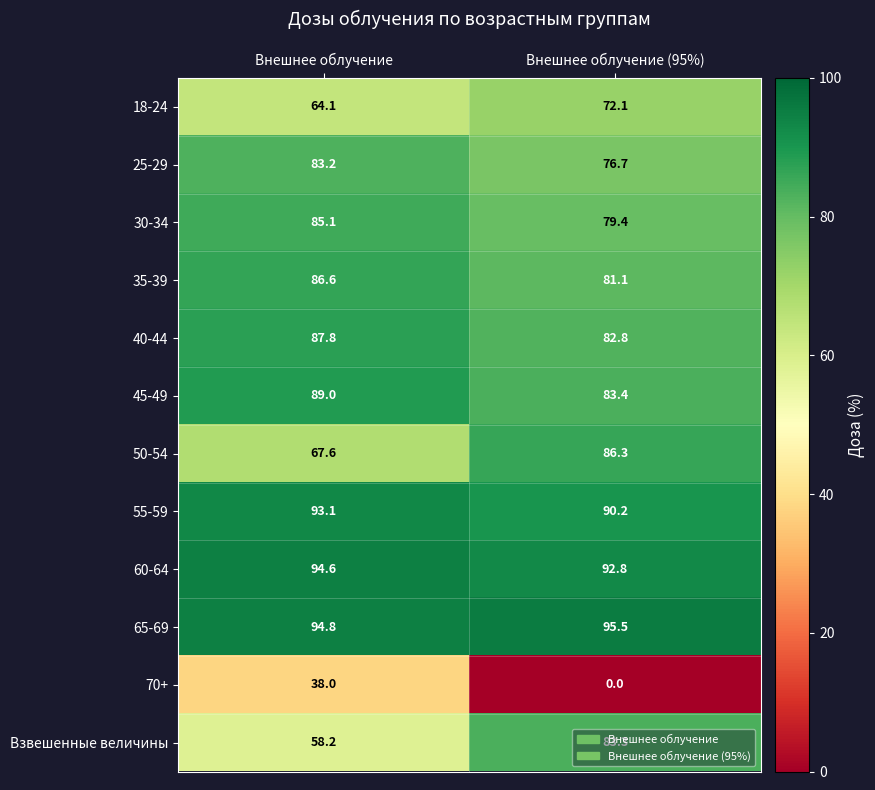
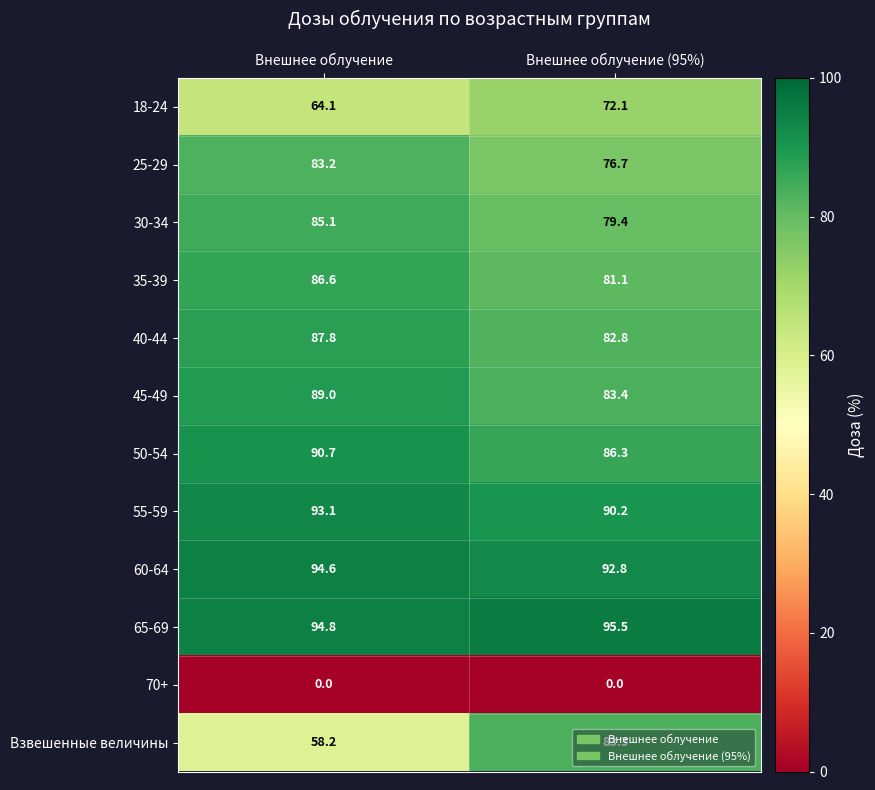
  {
    "18-24": {
      "Внешнее облучение": 64.1,
      "Внешнее облучение (95%)": 72.1
    },
    "25-29": {
      "Внешнее облучение": 83.2,
      "Внешнее облучение (95%)": 76.7
    },
    "30-34": {
      "Внешнее облучение": 85.1,
      "Внешнее облучение (95%)": 79.4
    },
    "35-39": {
      "Внешнее облучение": 86.6,
      "Внешнее облучение (95%)": 81.1
    },
    "40-44": {
      "Внешнее облучение": 87.8,
      "Внешнее облучение (95%)": 82.8
    },
    "45-49": {
      "Внешнее облучение": 89.0,
      "Внешнее облучение (95%)": 83.4
    },
    "50-54": {
-     "Внешнее облучение": 67.6,
+     "Внешнее облучение": 90.7,
      "Внешнее облучение (95%)": 86.3
    },
    "55-59": {
      "Внешнее облучение": 93.1,
      "Внешнее облучение (95%)": 90.2
    },
    "60-64": {
      "Внешнее облучение": 94.6,
      "Внешнее облучение (95%)": 92.8
    },
    "65-69": {
      "Внешнее облучение": 94.8,
      "Внешнее облучение (95%)": 95.5
    },
    "70+": {
-     "Внешнее облучение": 38.0,
+     "Внешнее облучение": 0.0,
      "Внешнее облучение (95%)": 0.0
    },
    "Взвешенные величины": {
      "Внешнее облучение": 58.2
    }
  }
